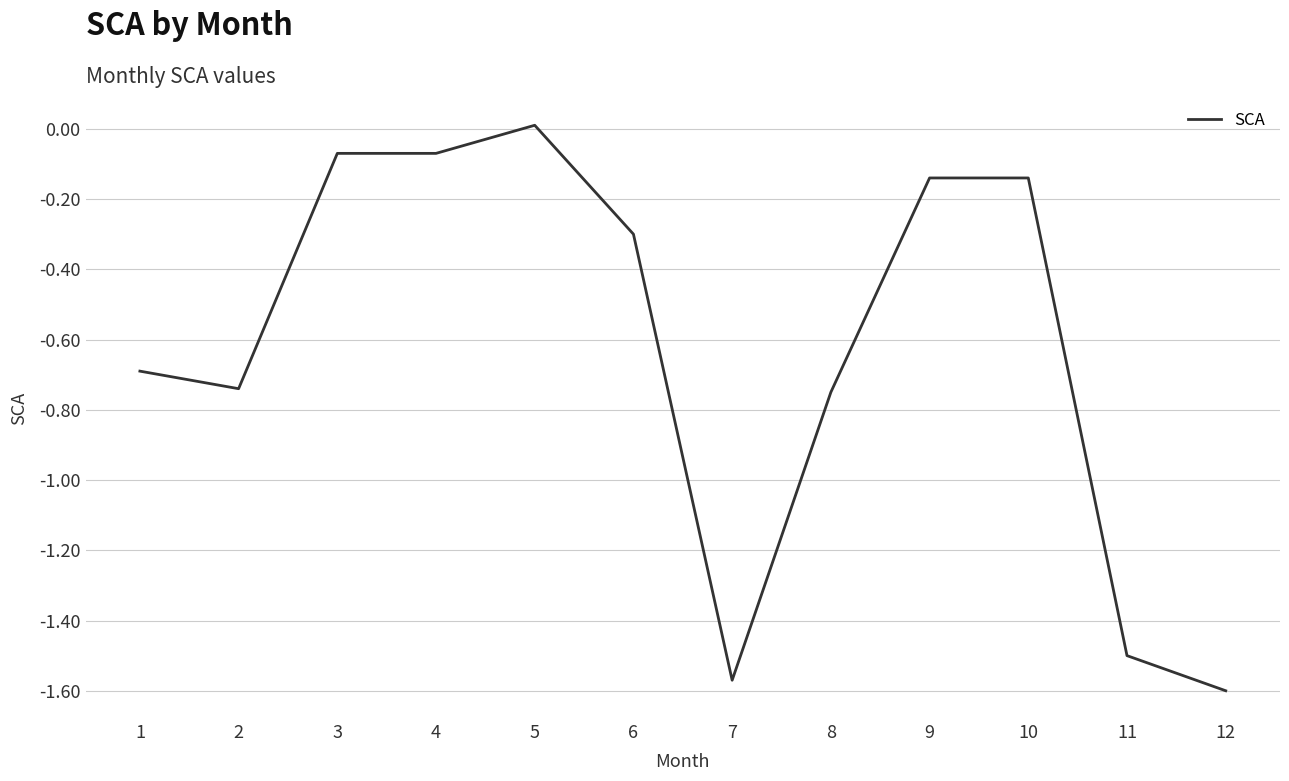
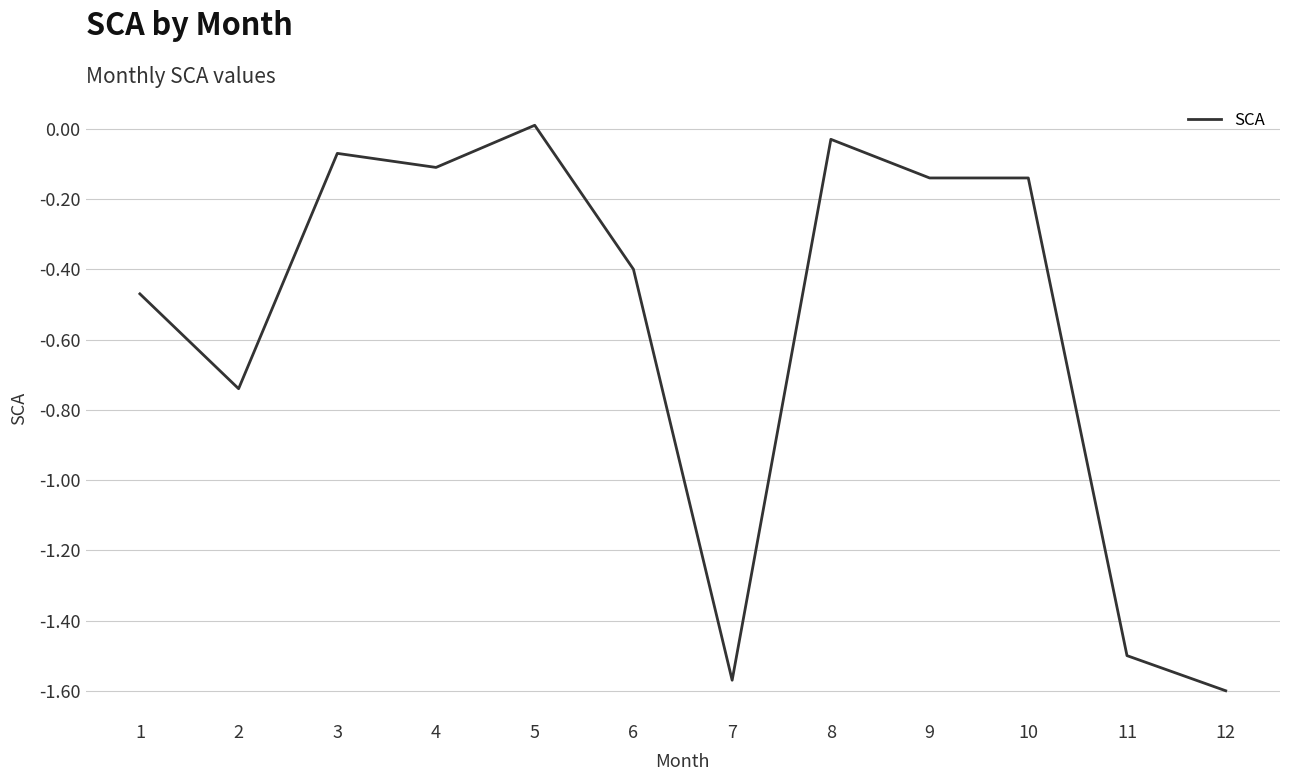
  {
-   "1": -0.69,
+   "1": -0.47,
    "2": -0.74,
    "3": -0.07,
-   "4": -0.07,
+   "4": -0.11,
    "5": 0.01,
-   "6": -0.3,
+   "6": -0.4,
    "7": -1.57,
-   "8": -0.75,
+   "8": -0.03,
    "9": -0.14,
    "10": -0.14,
    "11": -1.50,
    "12": -1.60
  }
